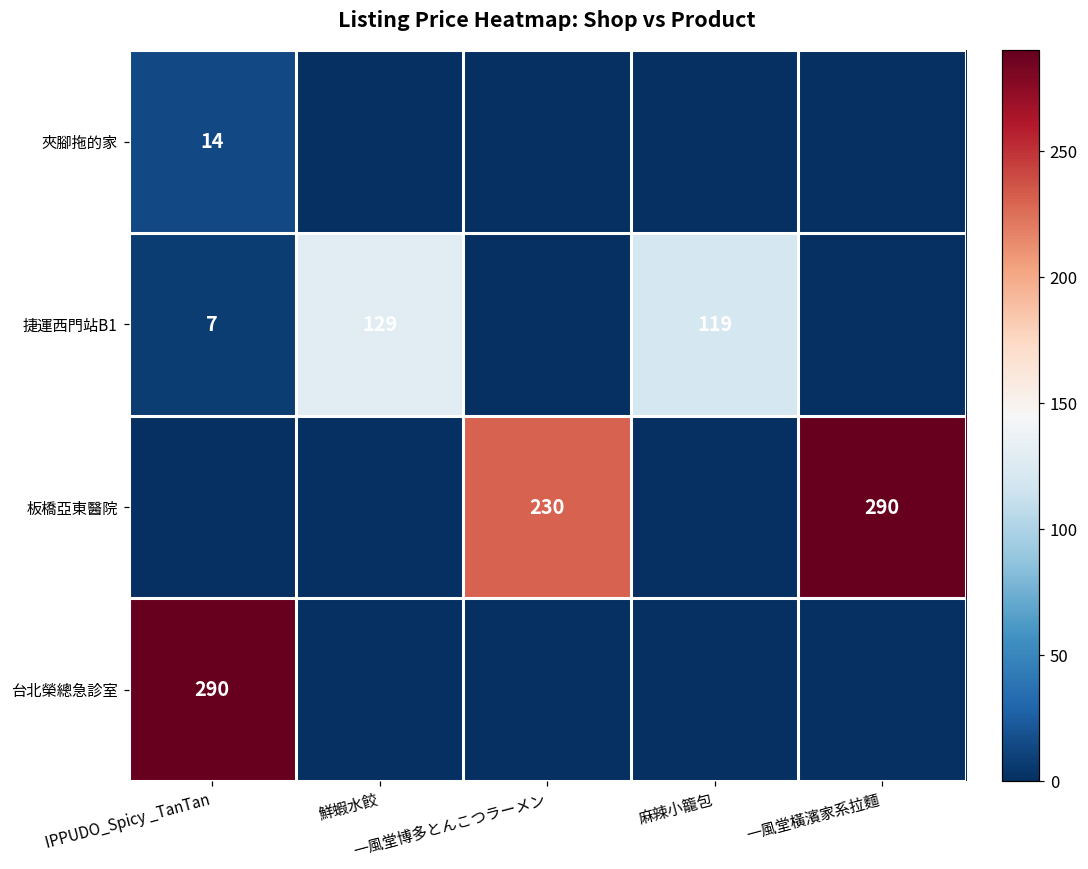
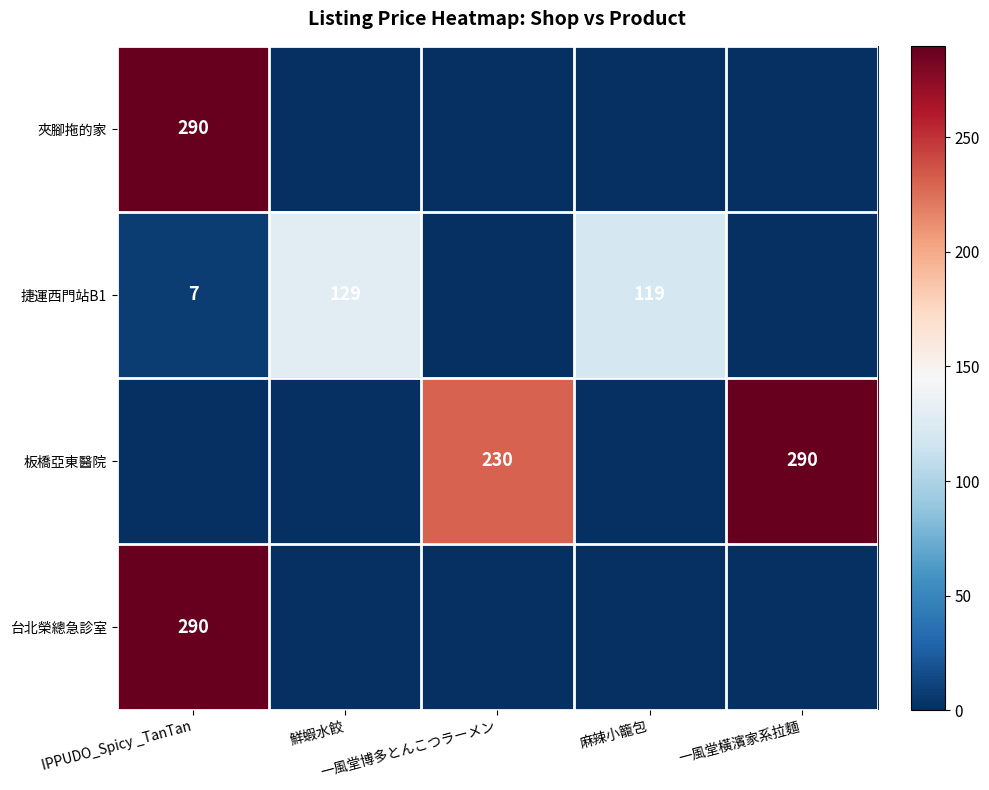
  {
    "夾腳拖的家": {
-     "IPPUDO_Spicy _TanTan": 14
+     "IPPUDO_Spicy _TanTan": 290
    },
    "捷運西門站B1": {
      "IPPUDO_Spicy _TanTan": 7
    },
    "板橋亞東醫院": {
      "一風堂博多とんこつラーメン": 230,
      "一風堂橫濱家系拉麵": 290
    },
    "台北榮總急診室": {
      "IPPUDO_Spicy _TanTan": 290
    }
  }
